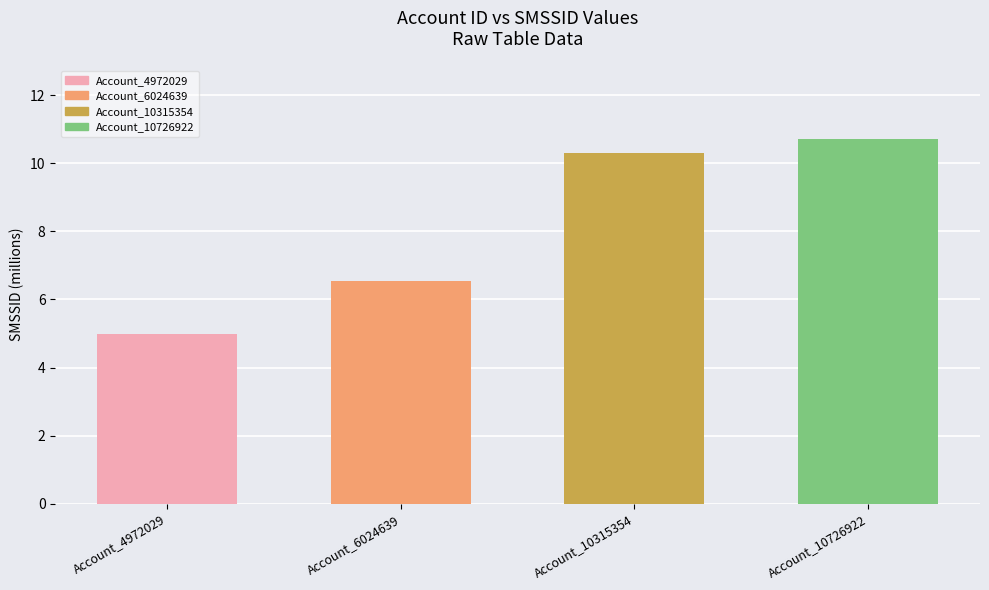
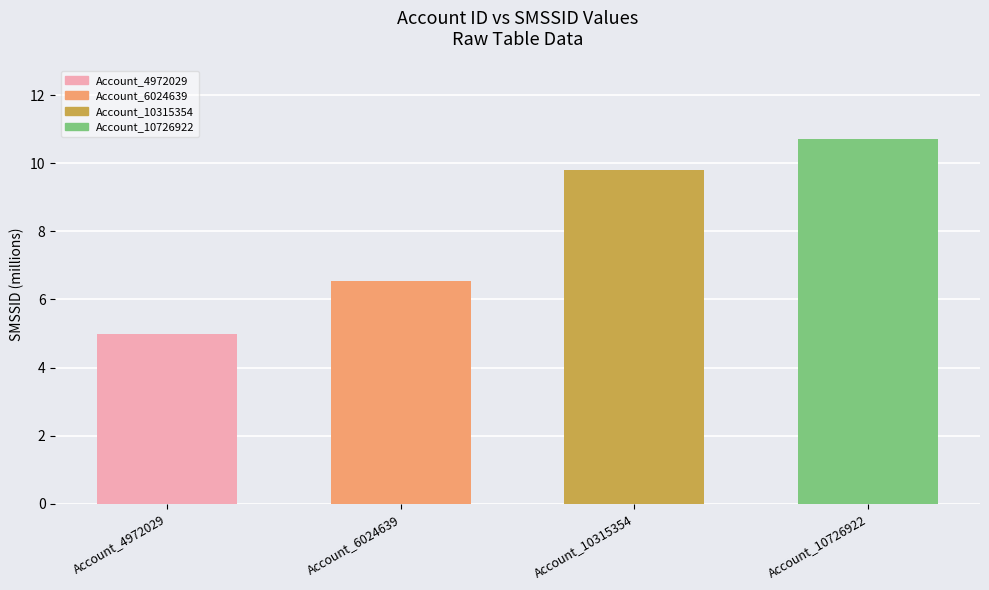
  {
    "Account_4972029": 5.0,
    "Account_6024639": 6.5,
-   "Account_10315354": 10.3,
+   "Account_10315354": 9.8,
    "Account_10726922": 10.7
  }
